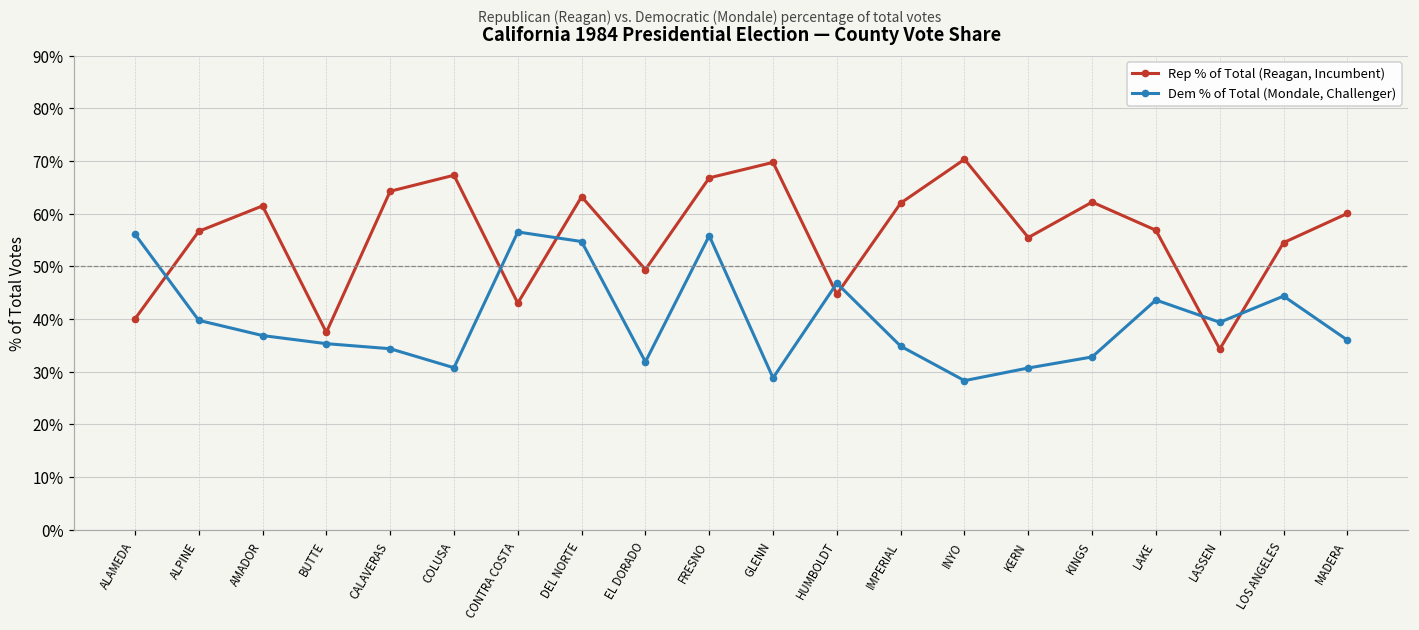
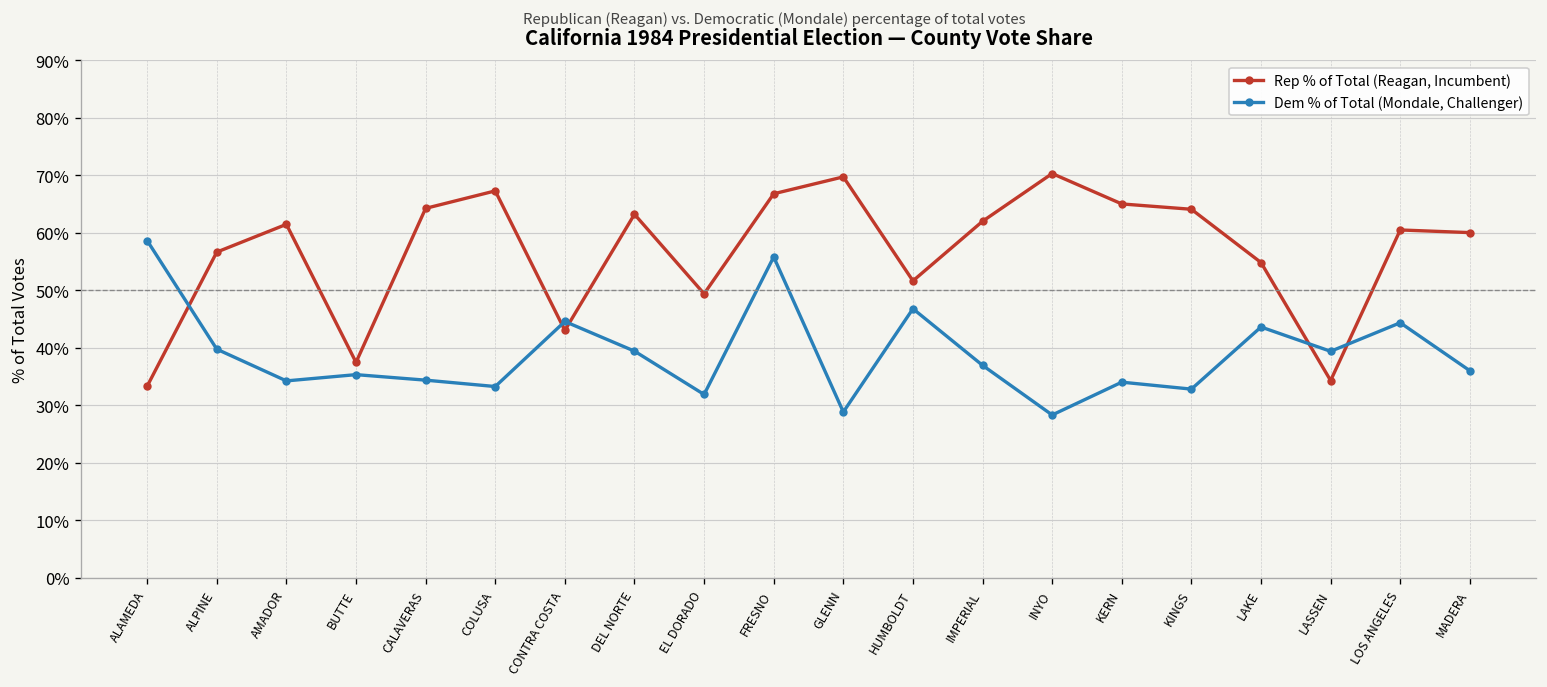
  {
    "Rep % of Total (Reagan, Incumbent)": {
-     "ALAMEDA": "40%",
+     "ALAMEDA": "33%",
      "ALPINE": "57%",
      "AMADOR": "61%",
      "BUTTE": "37%",
      "CALAVERAS": "64%",
      "COLUSA": "67%",
      "CONTRA COSTA": "43%",
      "DEL NORTE": "63%",
      "EL DORADO": "49%",
      "FRESNO": "67%",
      "GLENN": "70%",
-     "HUMBOLDT": "45%",
+     "HUMBOLDT": "52%",
      "IMPERIAL": "62%",
      "INYO": "70%",
-     "KERN": "55%",
-     "KINGS": "62%",
-     "LAKE": "57%",
+     "KERN": "65%",
+     "KINGS": "64%",
+     "LAKE": "55%",
      "LASSEN": "34%",
-     "LOS ANGELES": "55%",
+     "LOS ANGELES": "61%",
      "MADERA": "60%"
    },
    "Dem % of Total (Mondale, Challenger)": {
-     "ALAMEDA": "56%",
+     "ALAMEDA": "59%",
      "ALPINE": "40%",
-     "AMADOR": "37%",
+     "AMADOR": "34%",
      "BUTTE": "35%",
      "CALAVERAS": "34%",
-     "COLUSA": "31%",
-     "CONTRA COSTA": "57%",
-     "DEL NORTE": "55%",
+     "COLUSA": "33%",
+     "CONTRA COSTA": "45%",
+     "DEL NORTE": "39%",
      "EL DORADO": "32%",
      "FRESNO": "56%",
      "GLENN": "29%",
      "HUMBOLDT": "47%",
-     "IMPERIAL": "35%",
+     "IMPERIAL": "37%",
      "INYO": "28%",
-     "KERN": "31%",
+     "KERN": "34%",
      "KINGS": "33%",
      "LAKE": "44%",
      "LASSEN": "39%",
      "LOS ANGELES": "44%",
      "MADERA": "36%"
    }
  }
